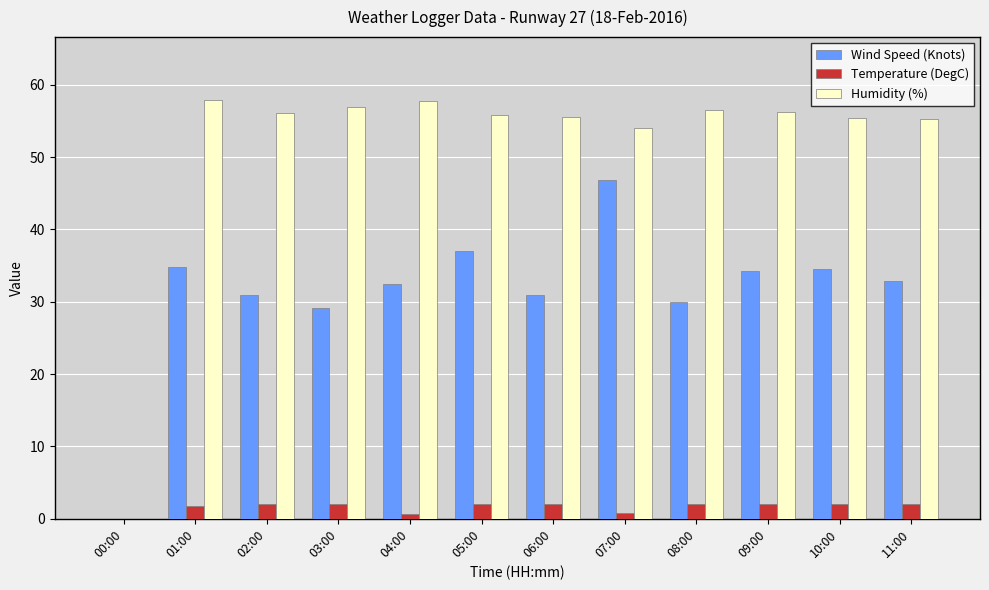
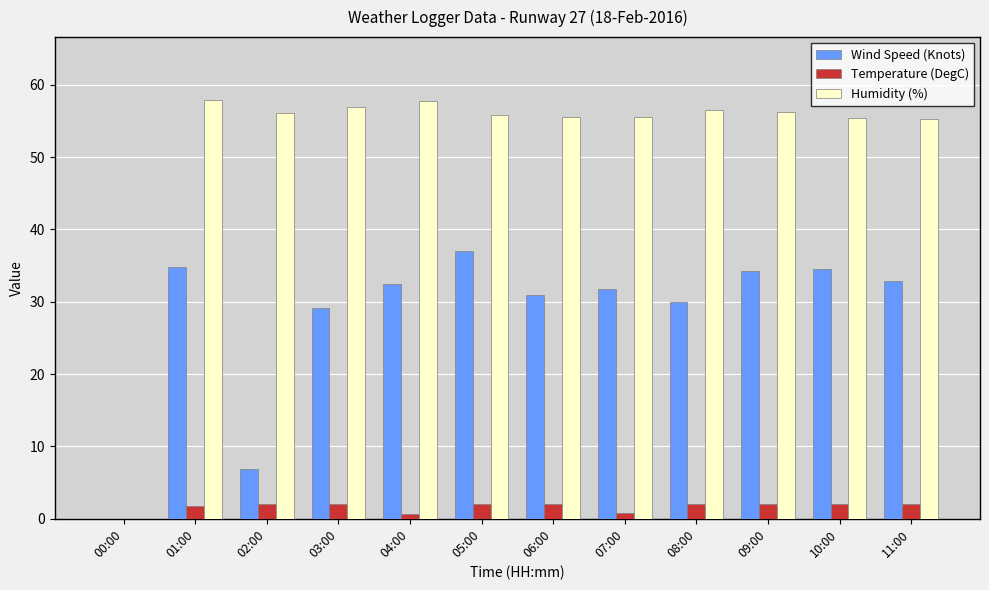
  {
    "Wind Speed (Knots)": {
      "00:00": 0,
      "01:00": 35,
-     "02:00": 31,
+     "02:00": 7,
      "03:00": 29,
      "04:00": 33,
      "05:00": 37,
      "06:00": 31,
-     "07:00": 47,
+     "07:00": 32,
      "08:00": 30,
      "09:00": 34,
      "10:00": 35,
      "11:00": 33
    },
    "Temperature (DegC)": {
      "00:00": 0,
      "01:00": 2,
      "02:00": 2,
      "03:00": 2,
      "04:00": 1,
      "05:00": 2,
      "06:00": 2,
      "07:00": 1,
      "08:00": 2,
      "09:00": 2,
      "10:00": 2,
      "11:00": 2
    },
    "Humidity (%)": {
      "00:00": 0,
      "01:00": 58,
      "02:00": 56,
      "03:00": 57,
      "04:00": 58,
      "05:00": 56,
      "06:00": 56,
-     "07:00": 54,
+     "07:00": 56,
      "08:00": 57,
      "09:00": 56,
      "10:00": 55,
      "11:00": 55
    }
  }
